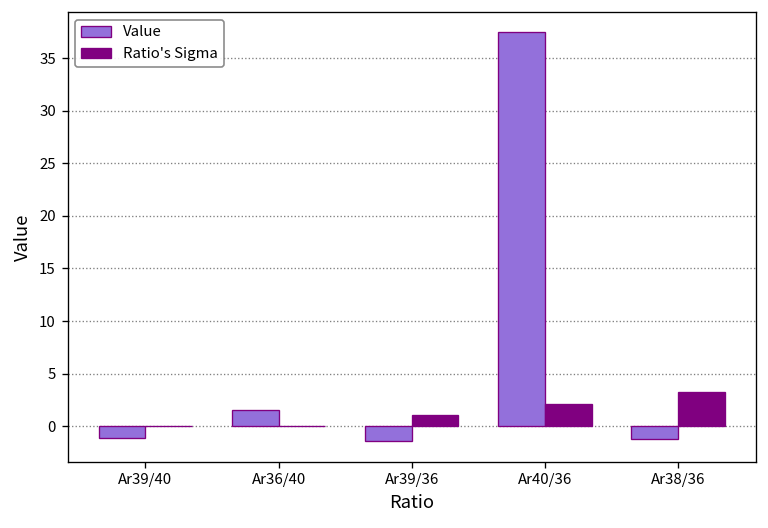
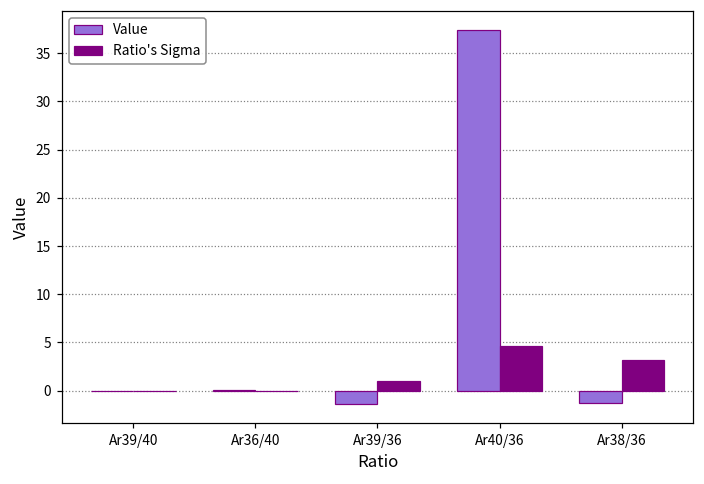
  {
    "Value": {
-     "Ar39/40": -1,
-     "Ar36/40": 2,
+     "Ar39/40": 0,
+     "Ar36/40": 0,
      "Ar39/36": -1,
      "Ar40/36": 37,
      "Ar38/36": -1
    },
    "Ratio's Sigma": {
      "Ar39/36": 1,
-     "Ar40/36": 2,
+     "Ar40/36": 5,
      "Ar38/36": 3
    }
  }
